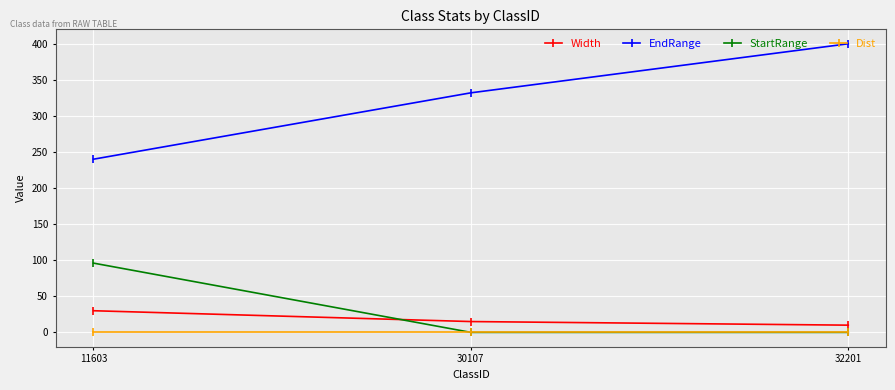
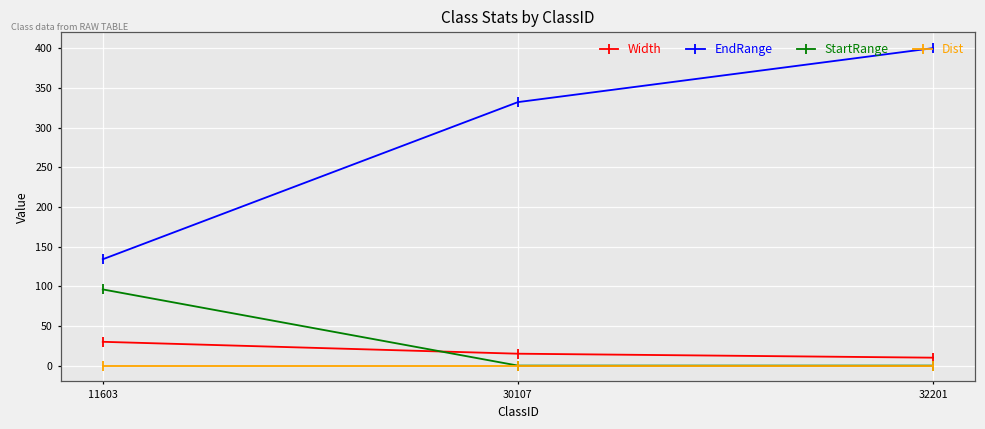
  {
    "Width": {
      "11603": 30,
      "30107": 20,
      "32201": 10
    },
    "EndRange": {
-     "11603": 240,
+     "11603": 130,
      "30107": 330,
      "32201": 400
    },
    "StartRange": {
      "11603": 100
    },
    "Dist": {
      "11603": 0
    }
  }
